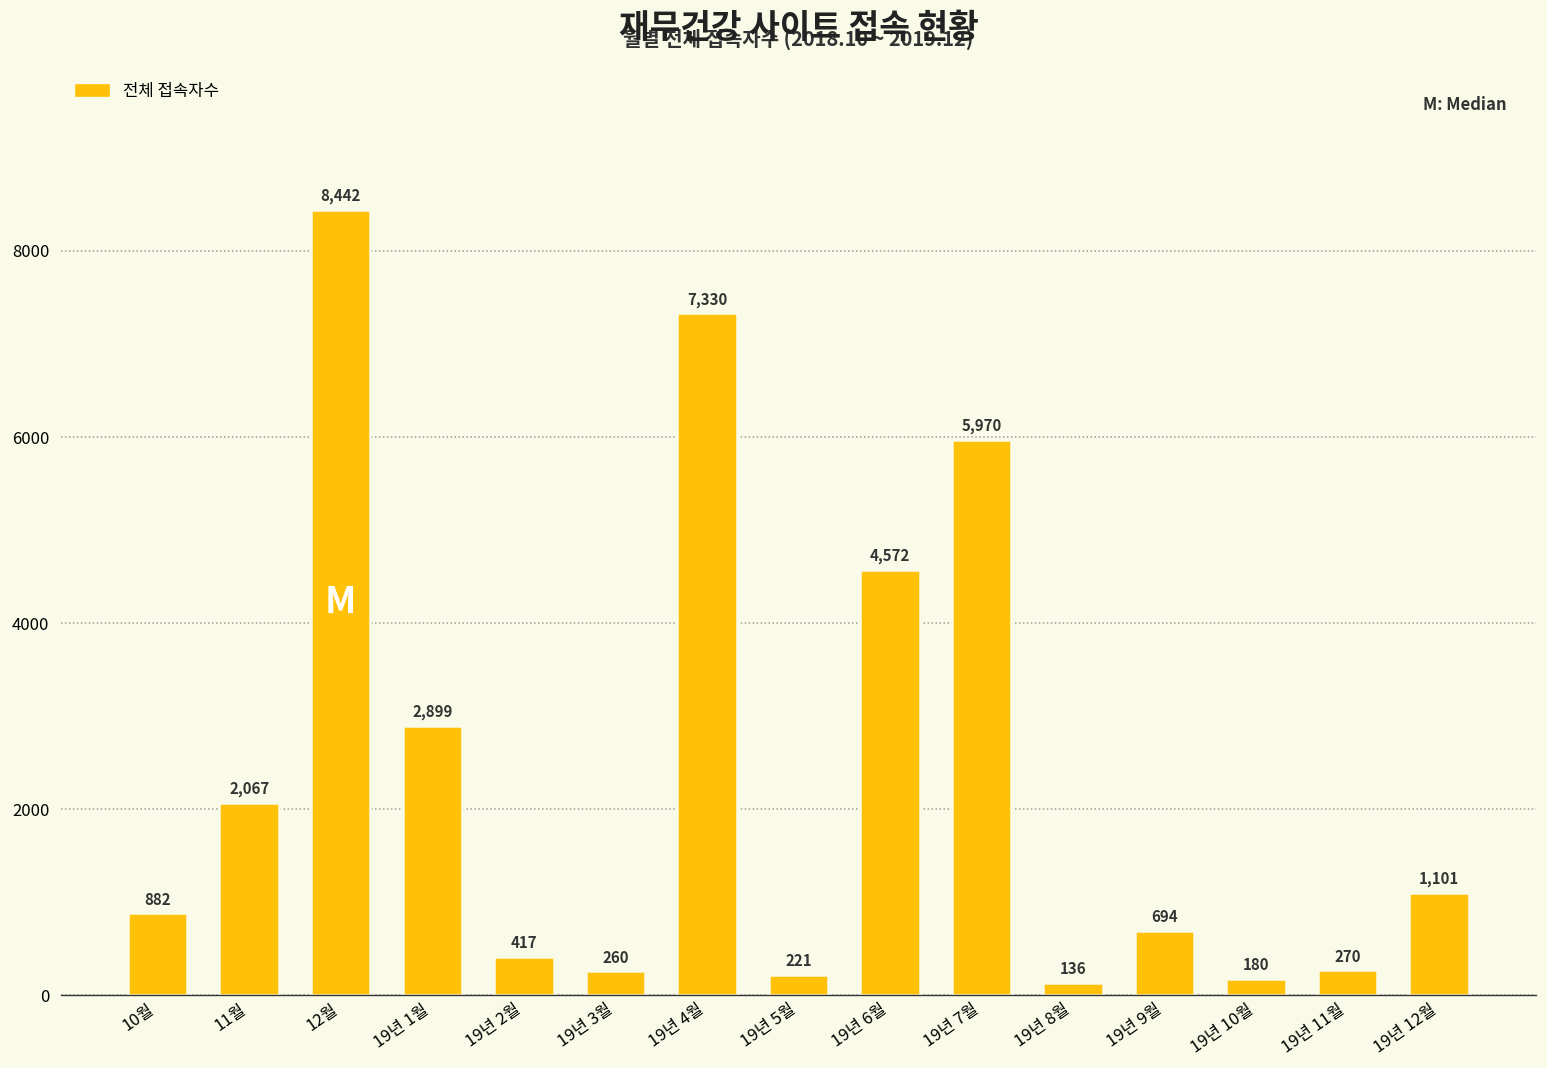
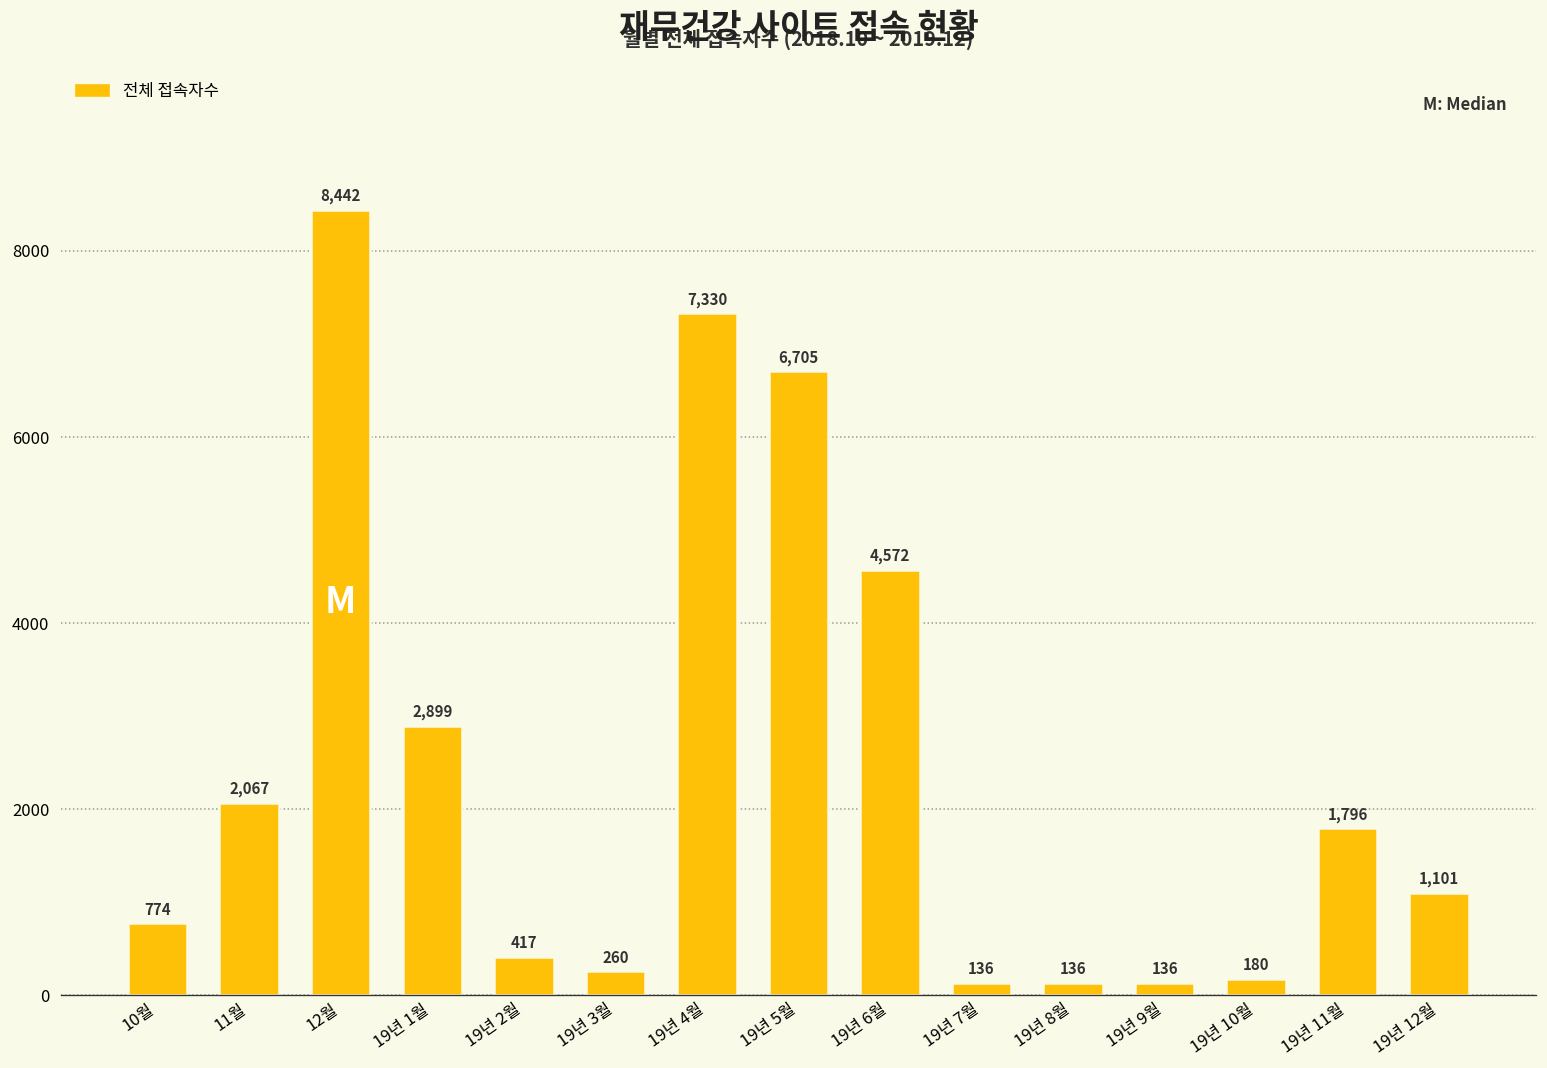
  {
-   "10월": "882",
+   "10월": "774",
    "11월": "2,067",
    "12월": "8,442",
    "19년 1월": "2,899",
    "19년 2월": "417",
    "19년 3월": "260",
    "19년 4월": "7,330",
-   "19년 5월": "221",
+   "19년 5월": "6,705",
    "19년 6월": "4,572",
-   "19년 7월": "5,970",
+   "19년 7월": "136",
    "19년 8월": "136",
-   "19년 9월": "694",
+   "19년 9월": "136",
    "19년 10월": "180",
-   "19년 11월": "270",
+   "19년 11월": "1,796",
    "19년 12월": "1,101"
  }
